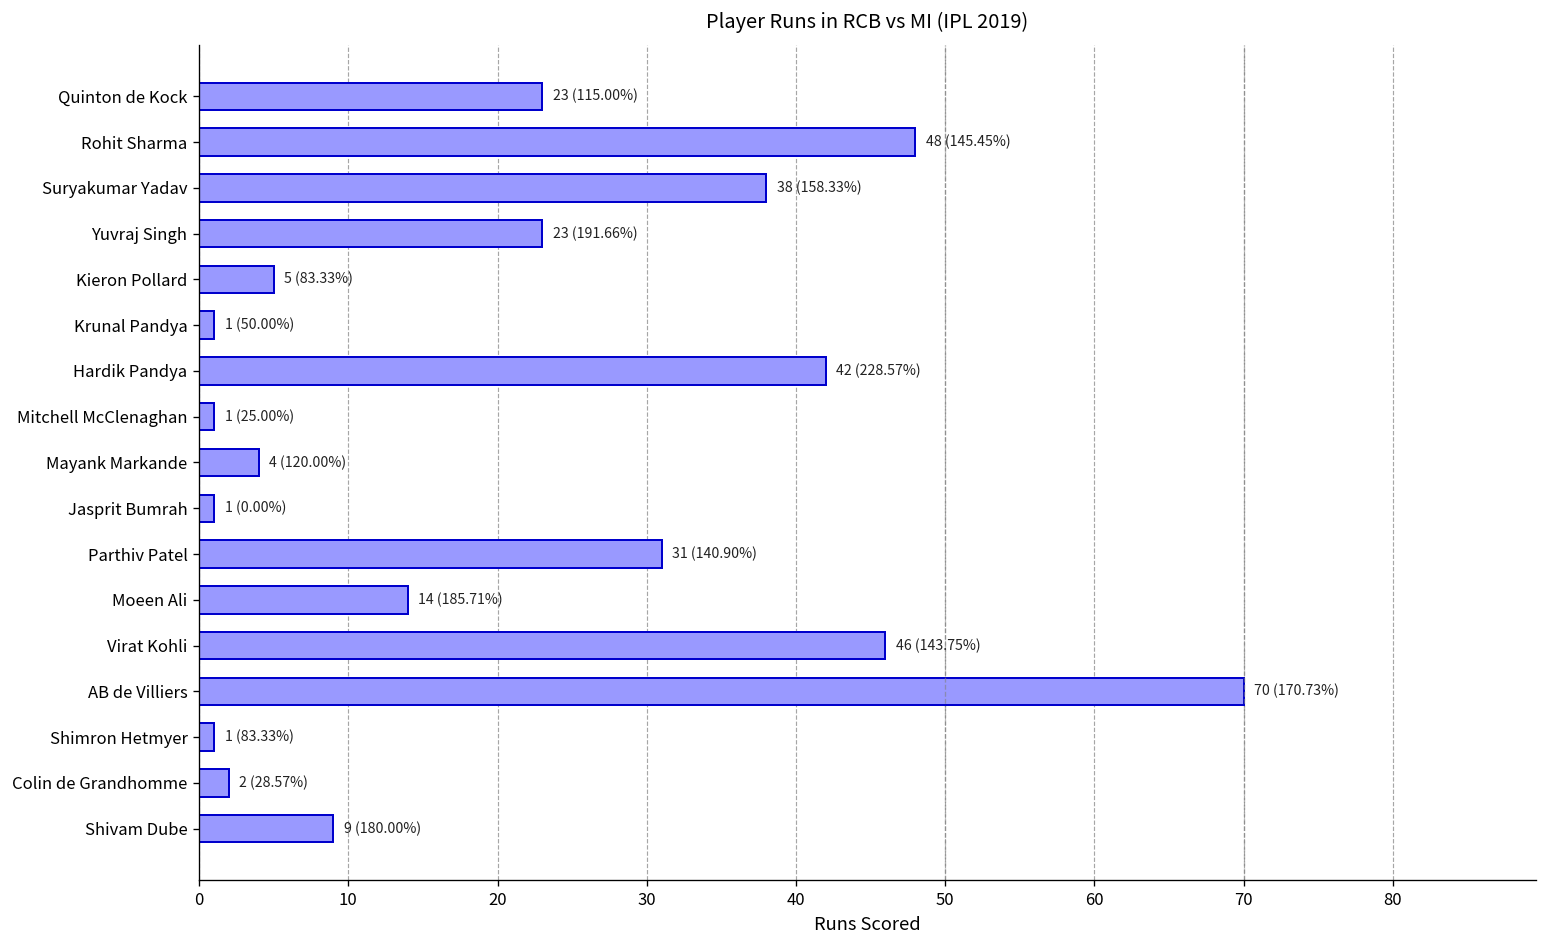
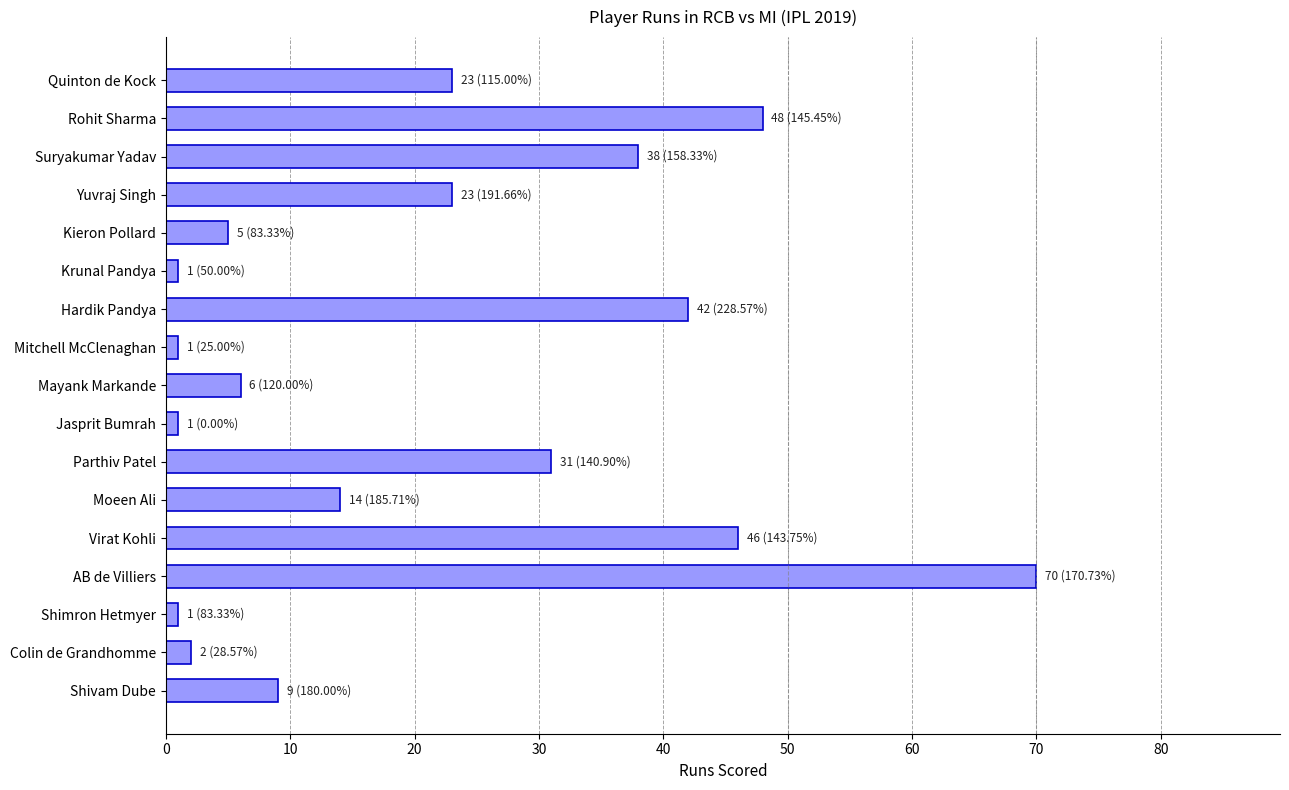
  {
    "Quinton de Kock": 23,
    "Rohit Sharma": 48,
    "Suryakumar Yadav": 38,
    "Yuvraj Singh": 23,
    "Kieron Pollard": 5,
    "Krunal Pandya": 1,
    "Hardik Pandya": 42,
    "Mitchell McClenaghan": 1,
-   "Mayank Markande": 4,
+   "Mayank Markande": 6,
    "Jasprit Bumrah": 1,
    "Parthiv Patel": 31,
    "Moeen Ali": 14,
    "Virat Kohli": 46,
    "AB de Villiers": 70,
    "Shimron Hetmyer": 1,
    "Colin de Grandhomme": 2,
    "Shivam Dube": 9
  }
